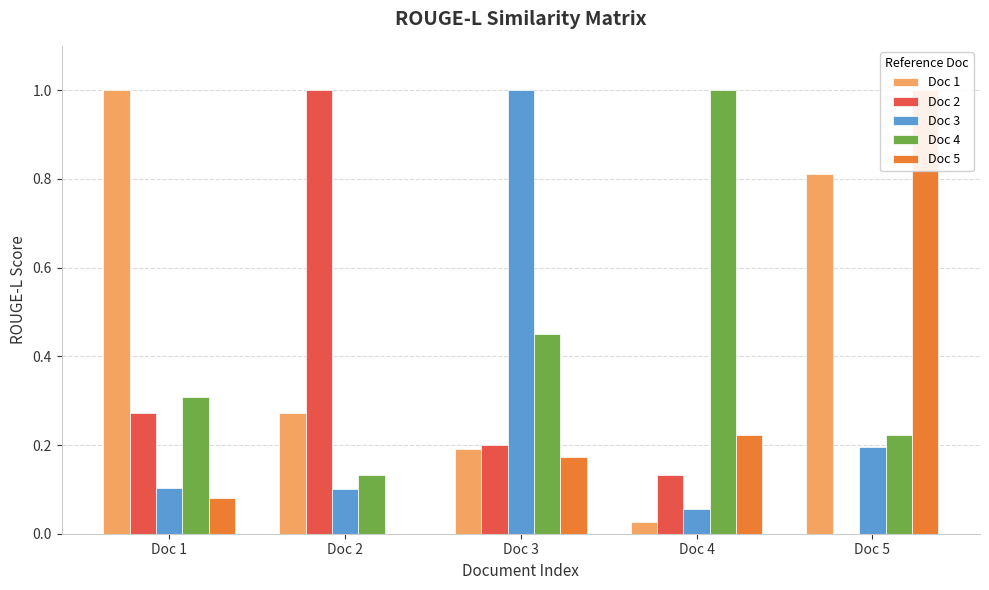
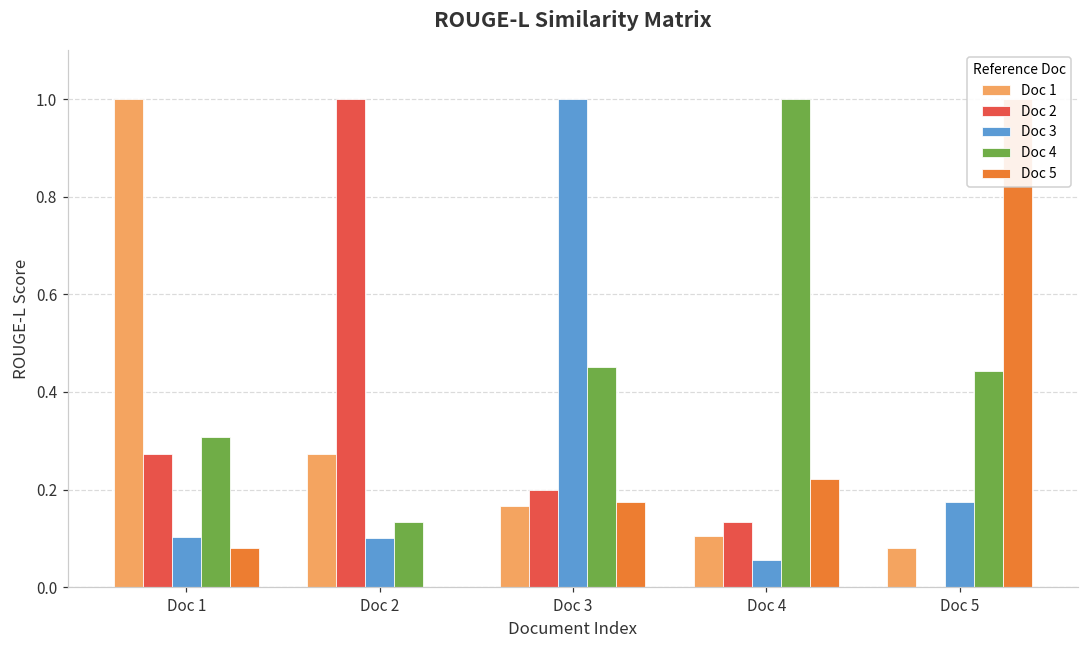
  {
    "Doc 1": {
      "Doc 1": 1.00,
      "Doc 2": 0.27,
-     "Doc 3": 0.19,
-     "Doc 4": 0.03,
-     "Doc 5": 0.81
+     "Doc 3": 0.17,
+     "Doc 4": 0.11,
+     "Doc 5": 0.08
    },
    "Doc 3": {
      "Doc 1": 0.10,
      "Doc 2": 0.10,
      "Doc 3": 1.00,
      "Doc 4": 0.06,
-     "Doc 5": 0.20
+     "Doc 5": 0.17
    },
    "Doc 4": {
      "Doc 1": 0.31,
      "Doc 2": 0.13,
      "Doc 3": 0.45,
      "Doc 4": 1.00,
-     "Doc 5": 0.22
+     "Doc 5": 0.44
    }
  }
